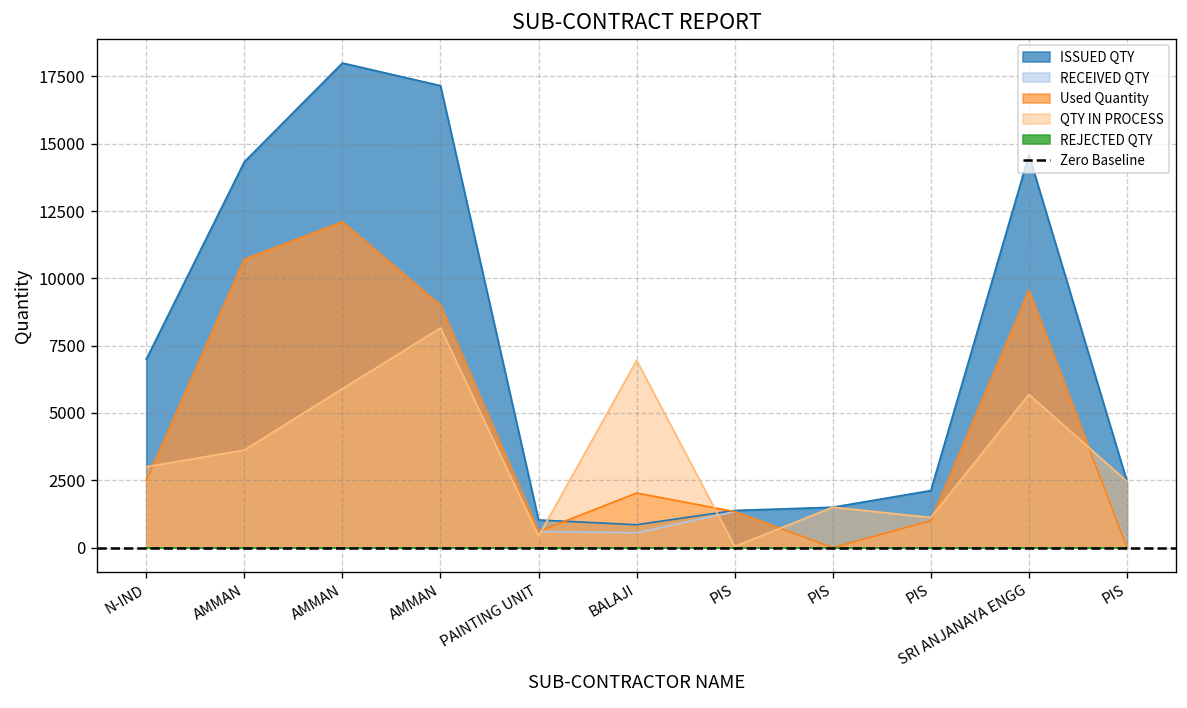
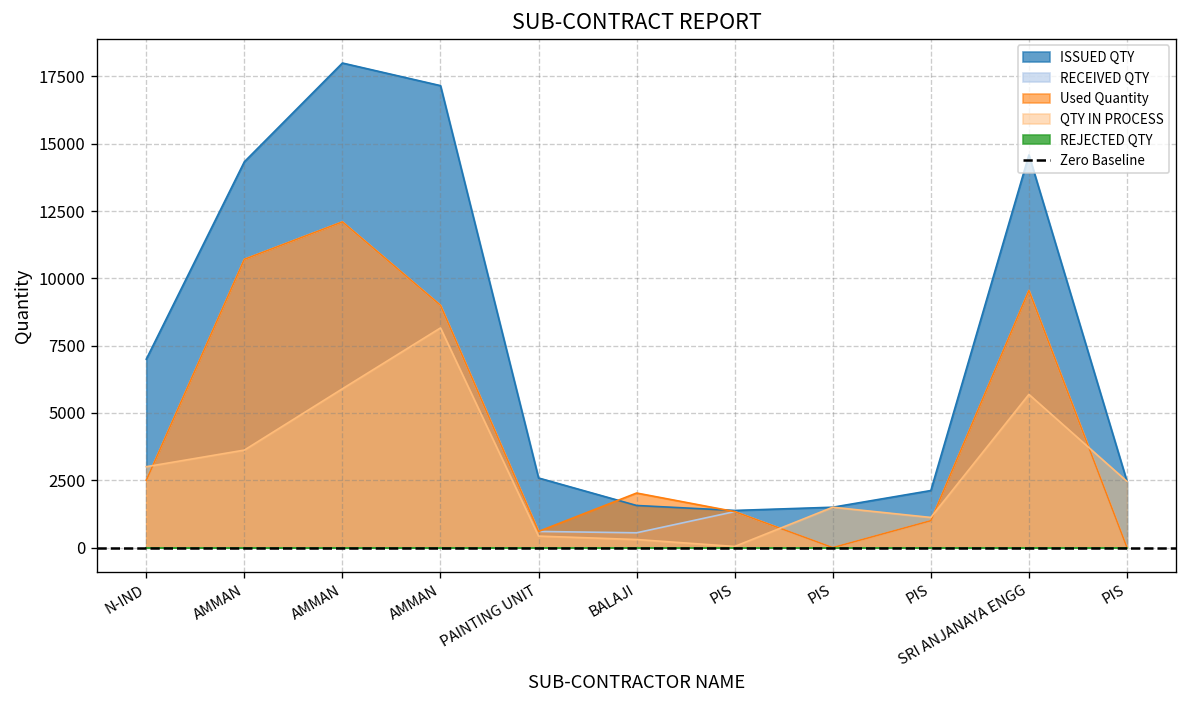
  {
    "ISSUED QTY": {
      "N-IND": 7000,
-     "PAINTING UNIT": 1000,
-     "BALAJI": 900
+     "PAINTING UNIT": 2600,
+     "BALAJI": 1600
    },
    "RECEIVED QTY": {
      "BALAJI": 600
    },
    "Used Quantity": {
      "BALAJI": 2000
    },
    "QTY IN PROCESS": {
      "N-IND": 3000,
      "PAINTING UNIT": 400,
-     "BALAJI": 7000,
+     "BALAJI": 300,
      "SRI ANJANAYA ENGG": 5700
    },
    "REJECTED QTY": {
      "N-IND": 0,
      "PAINTING UNIT": 0,
      "BALAJI": 0,
      "SRI ANJANAYA ENGG": 0
    }
  }
